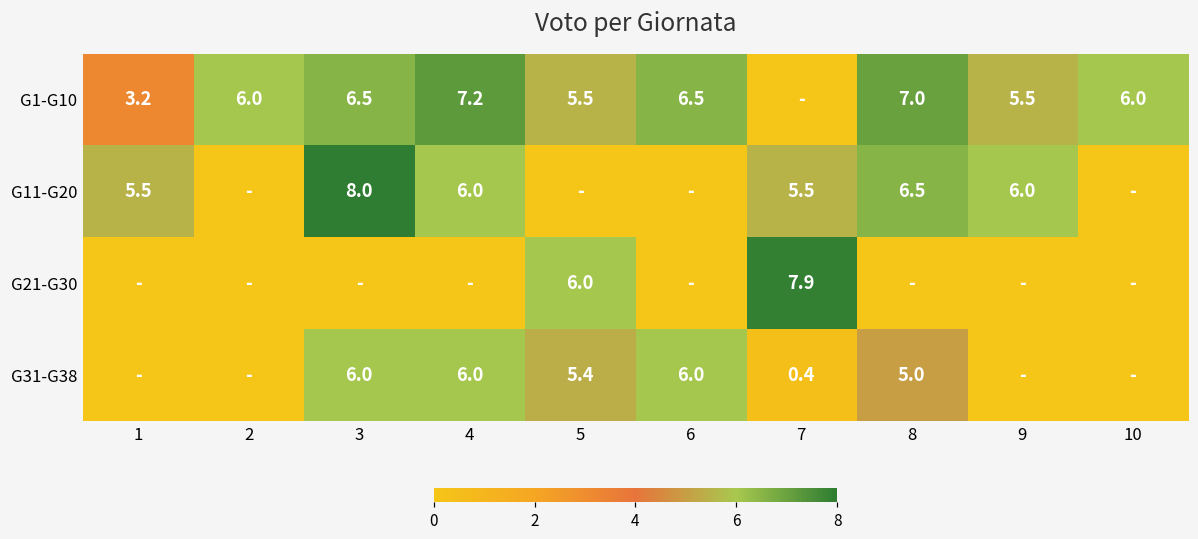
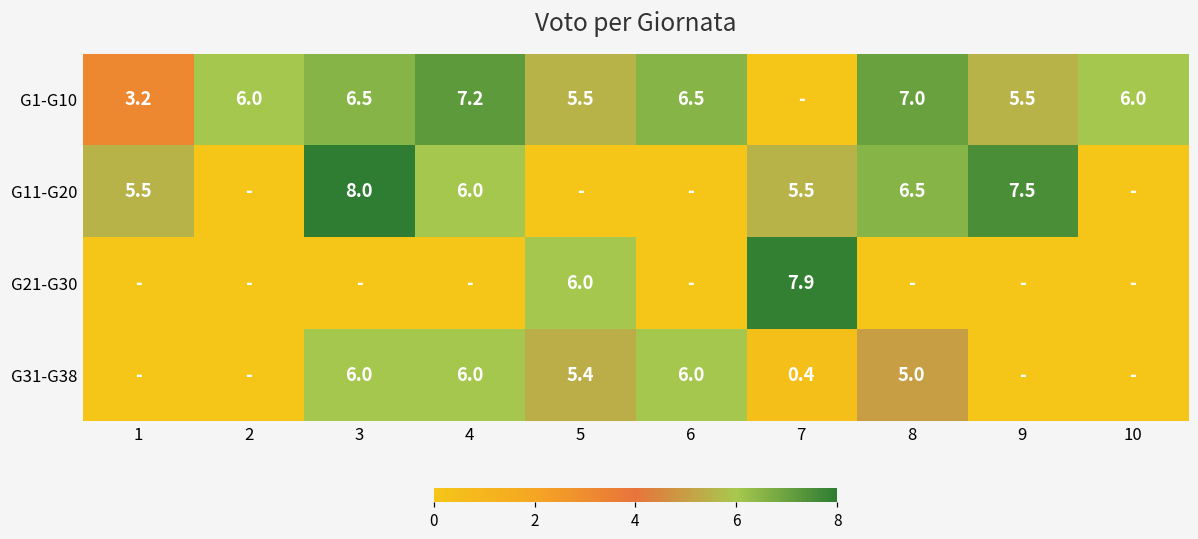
  {
    "G1-G10": {
      "1": 3.2,
      "2": 6.0,
      "3": 6.5,
      "4": 7.2,
      "5": 5.5,
      "6": 6.5,
      "8": 7.0,
      "9": 5.5,
      "10": 6.0
    },
    "G11-G20": {
      "1": 5.5,
      "3": 8.0,
      "4": 6.0,
      "7": 5.5,
      "8": 6.5,
-     "9": 6.0
+     "9": 7.5
    },
    "G21-G30": {
      "5": 6.0,
      "7": 7.9
    },
    "G31-G38": {
      "3": 6.0,
      "4": 6.0,
      "5": 5.4,
      "6": 6.0,
      "7": 0.4,
      "8": 5.0
    }
  }
